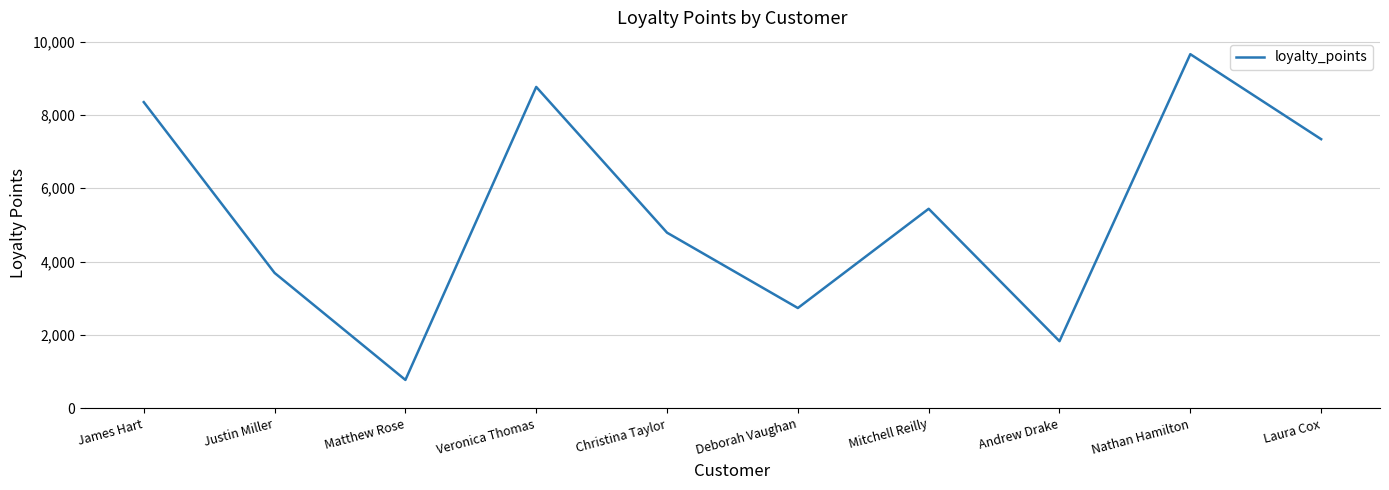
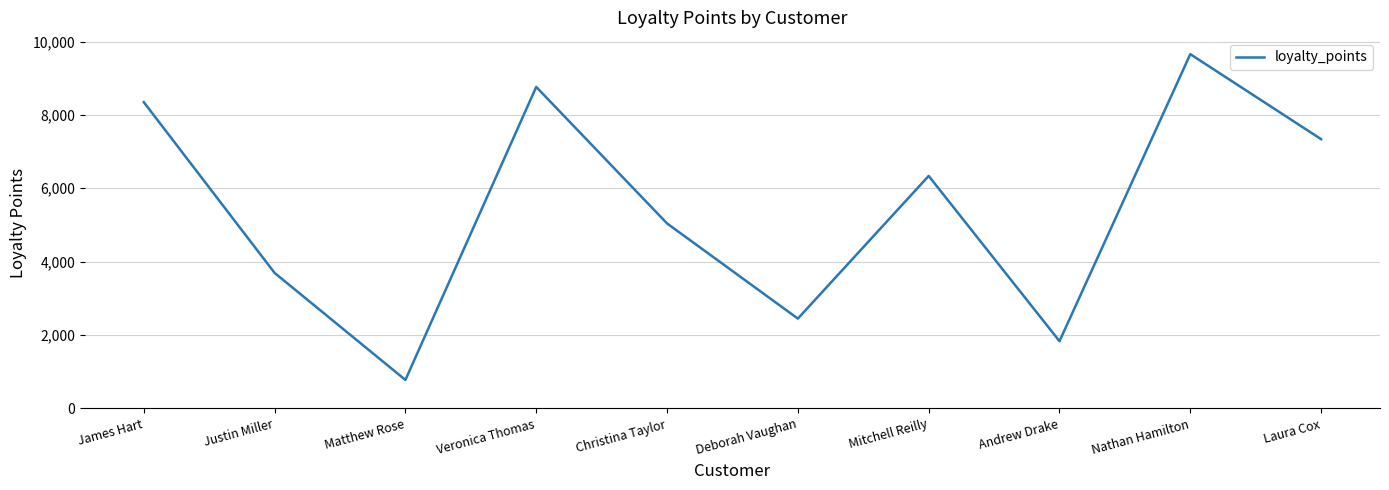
  {
    "James Hart": "8,300",
    "Justin Miller": "3,700",
    "Matthew Rose": "800",
    "Veronica Thomas": "8,800",
-   "Christina Taylor": "4,800",
-   "Deborah Vaughan": "2,700",
-   "Mitchell Reilly": "5,400",
+   "Christina Taylor": "5,000",
+   "Deborah Vaughan": "2,400",
+   "Mitchell Reilly": "6,300",
    "Andrew Drake": "1,800",
    "Nathan Hamilton": "9,700",
    "Laura Cox": "7,300"
  }
